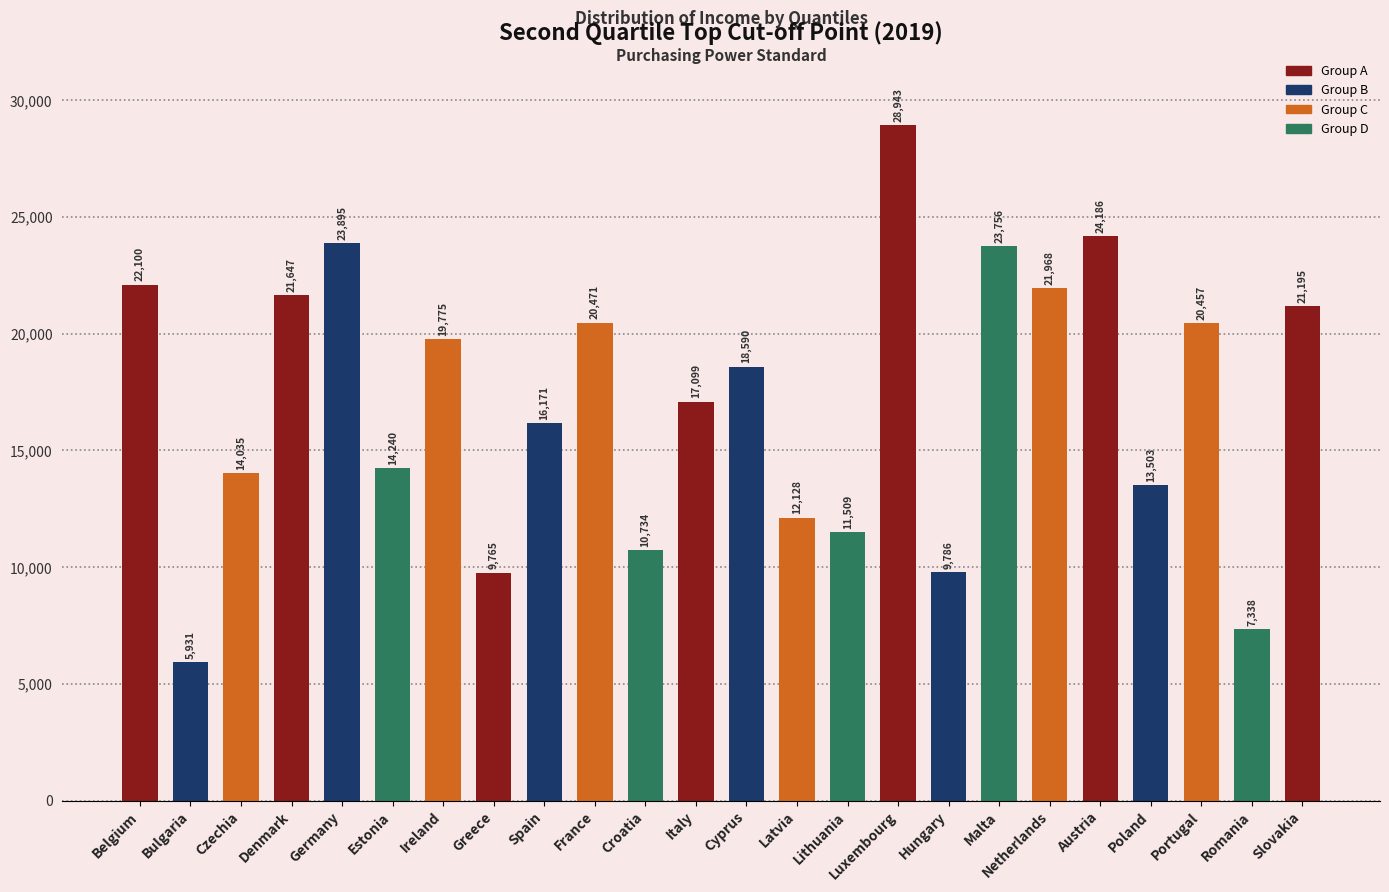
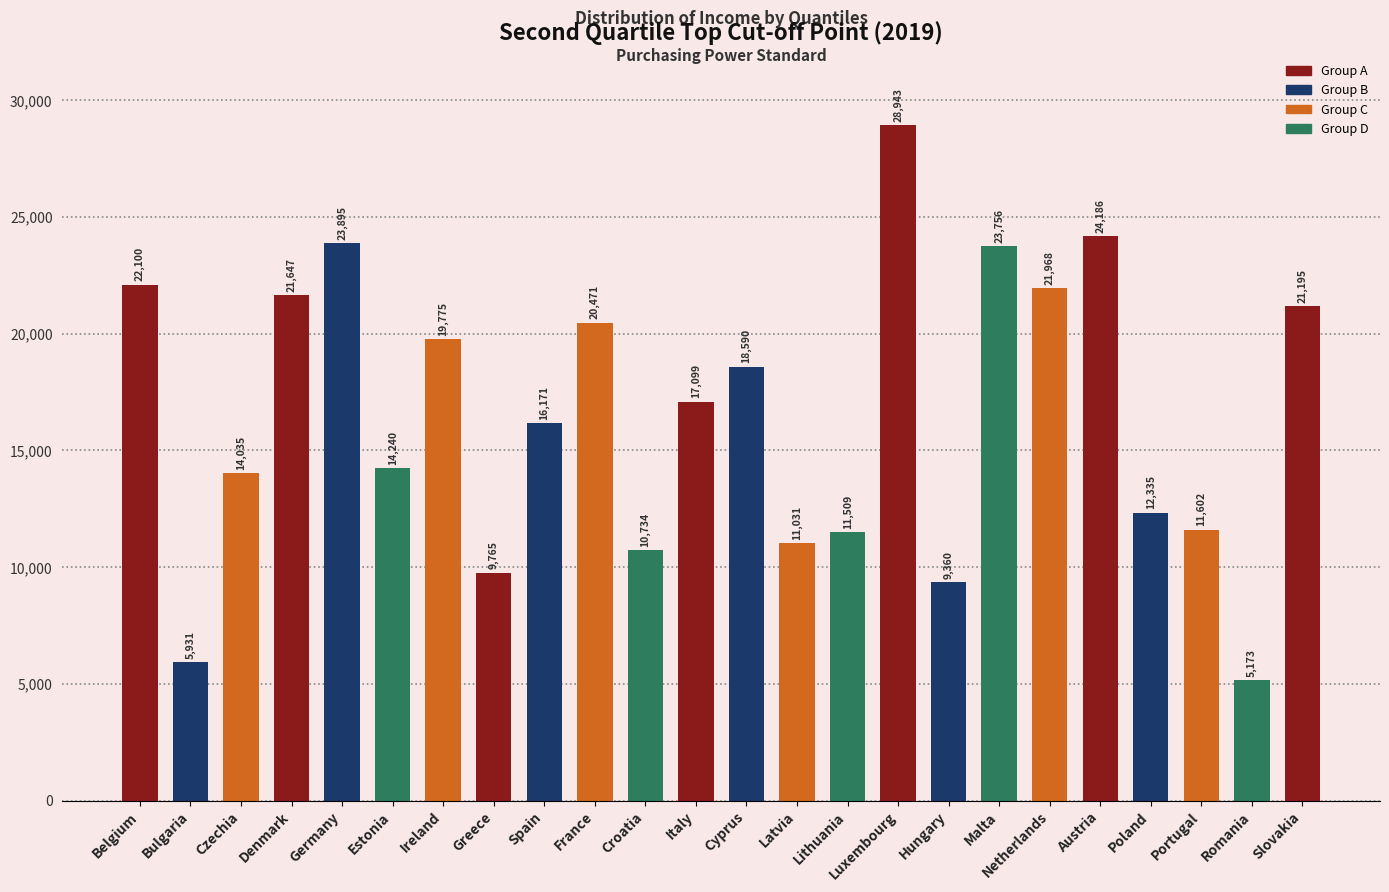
  {
    "Belgium": "22,100",
    "Bulgaria": "5,931",
    "Czechia": "14,035",
    "Denmark": "21,647",
    "Germany": "23,895",
    "Estonia": "14,240",
    "Ireland": "19,775",
    "Greece": "9,765",
    "Spain": "16,171",
    "France": "20,471",
    "Croatia": "10,734",
    "Italy": "17,099",
    "Cyprus": "18,590",
-   "Latvia": "12,128",
+   "Latvia": "11,031",
    "Lithuania": "11,509",
    "Luxembourg": "28,943",
-   "Hungary": "9,786",
+   "Hungary": "9,360",
    "Malta": "23,756",
    "Netherlands": "21,968",
    "Austria": "24,186",
-   "Poland": "13,503",
-   "Portugal": "20,457",
-   "Romania": "7,338",
+   "Poland": "12,335",
+   "Portugal": "11,602",
+   "Romania": "5,173",
    "Slovakia": "21,195"
  }
